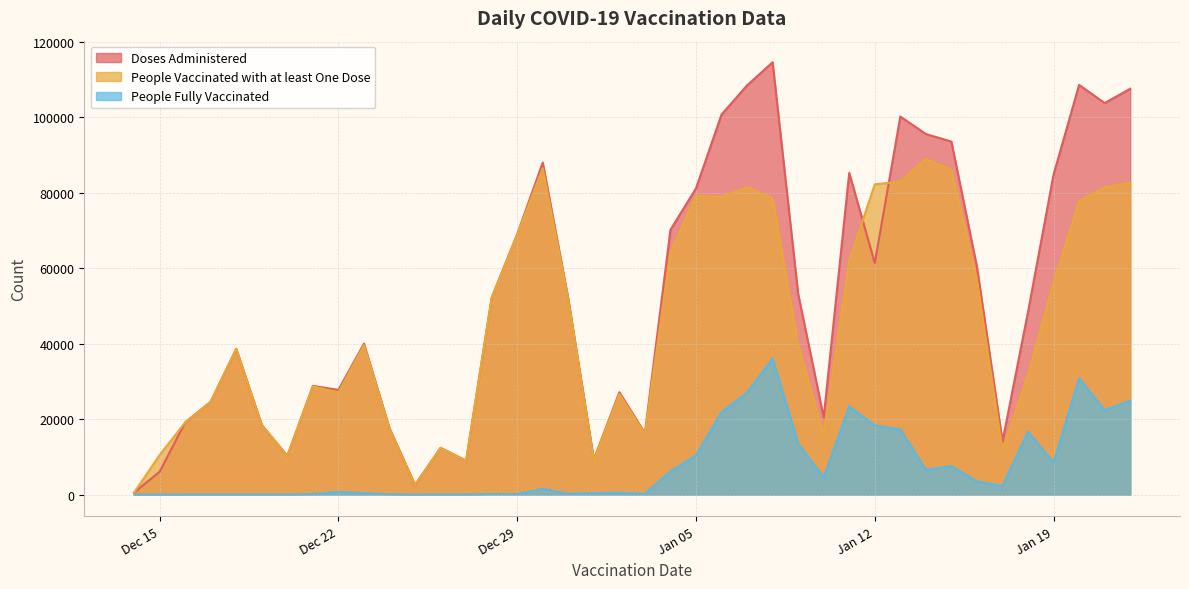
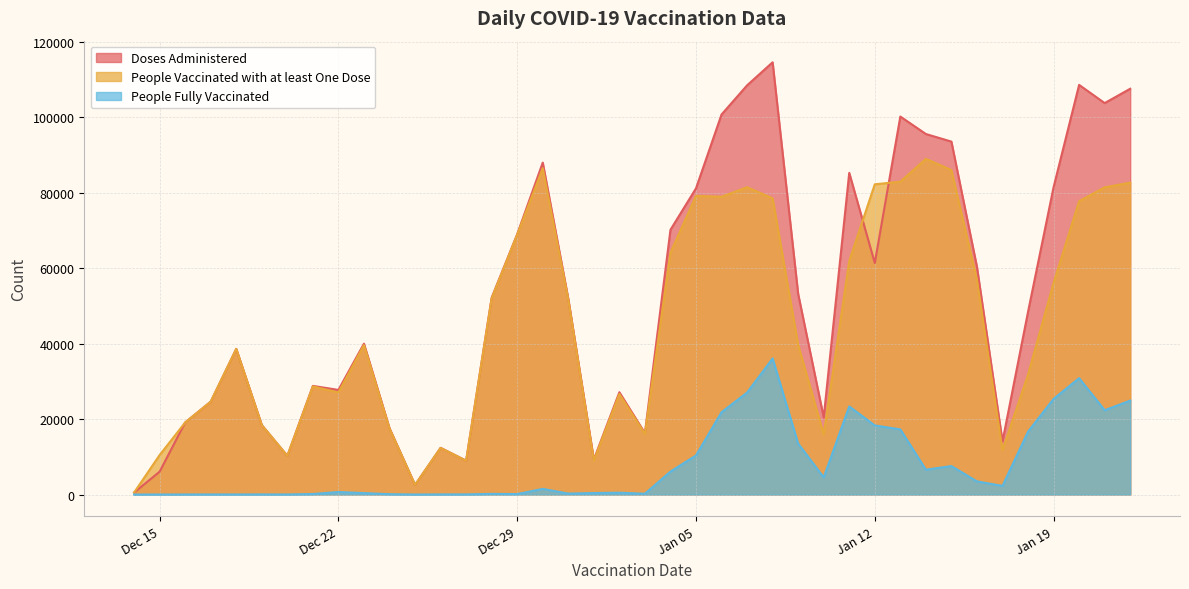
  {
    "Doses Administered": {
      "Dec 15": 6000,
      "Dec 22": 28000,
      "Jan 05": 81000,
      "Jan 12": 61000,
-     "Jan 19": 85000
+     "Jan 19": 81000
    },
    "People Vaccinated with at least One Dose": {
      "Dec 15": 10000,
      "Dec 22": 27000,
      "Jan 05": 79000,
      "Jan 12": 82000,
      "Jan 19": 56000
    },
    "People Fully Vaccinated": {
      "Dec 15": 0,
      "Dec 22": 1000,
      "Dec 29": 0,
      "Jan 05": 10000,
      "Jan 12": 18000,
-     "Jan 19": 8000
+     "Jan 19": 25000
    }
  }
